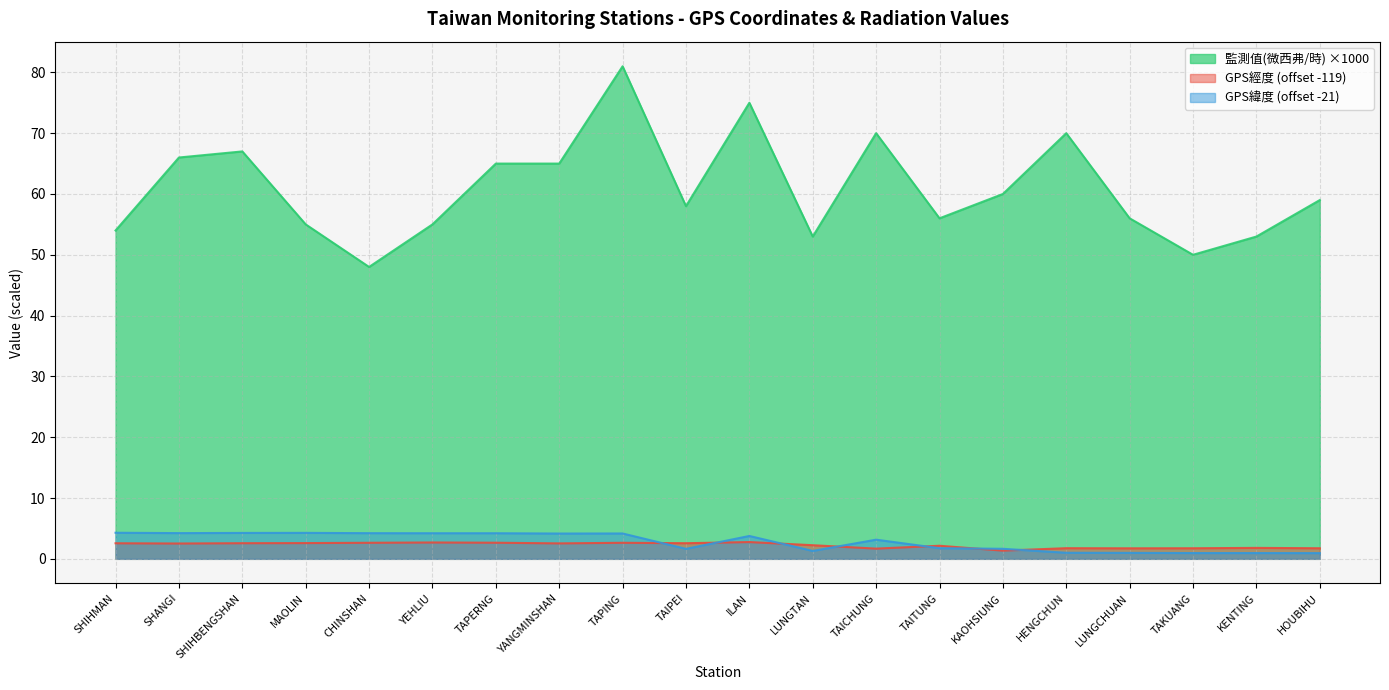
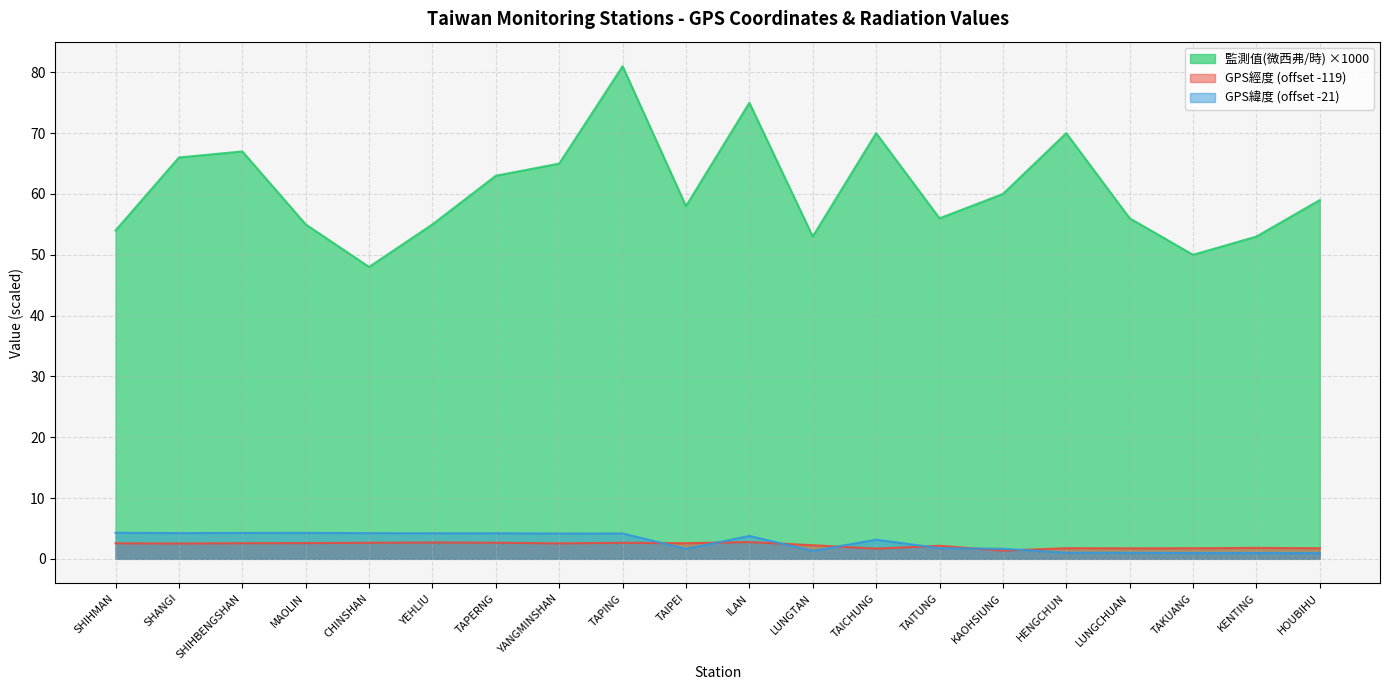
  {
    "監測值(微西弗/時) ×1000": {
      "SHIHMAN": 54,
      "SHANGI": 66,
      "SHIHBENGSHAN": 67,
      "MAOLIN": 55,
      "CHINSHAN": 48,
      "YEHLIU": 55,
-     "TAPERNG": 65,
+     "TAPERNG": 63,
      "YANGMINSHAN": 65,
      "TAPING": 81,
      "TAIPEI": 58,
      "ILAN": 75,
      "LUNGTAN": 53,
      "TAICHUNG": 70,
      "TAITUNG": 56,
      "KAOHSIUNG": 60,
      "HENGCHUN": 70,
      "LUNGCHUAN": 56,
      "TAKUANG": 50,
      "KENTING": 53,
      "HOUBIHU": 59
    },
    "GPS緯度 (offset -21)": {
      "SHIHMAN": 4,
      "SHANGI": 4,
      "SHIHBENGSHAN": 4,
      "MAOLIN": 4,
      "CHINSHAN": 4,
      "YEHLIU": 4,
      "TAPERNG": 4,
      "YANGMINSHAN": 4,
      "TAPING": 4,
      "TAIPEI": 2,
      "ILAN": 4,
      "LUNGTAN": 1,
      "TAICHUNG": 3,
      "HENGCHUN": 1,
      "LUNGCHUAN": 1,
      "TAKUANG": 1,
      "KENTING": 1,
      "HOUBIHU": 1
    }
  }
